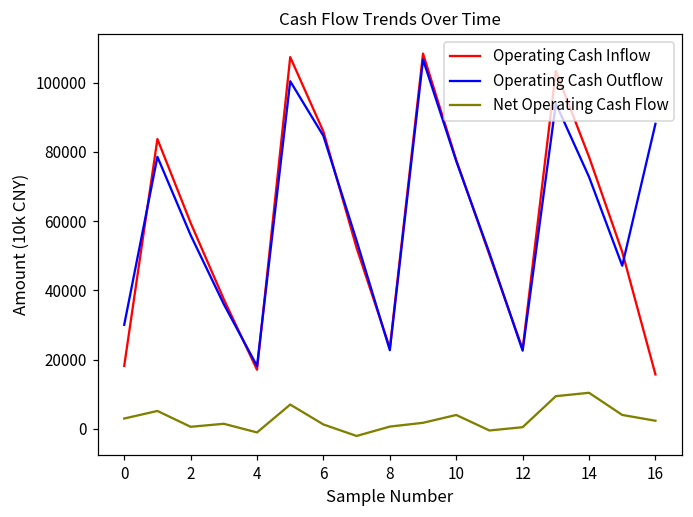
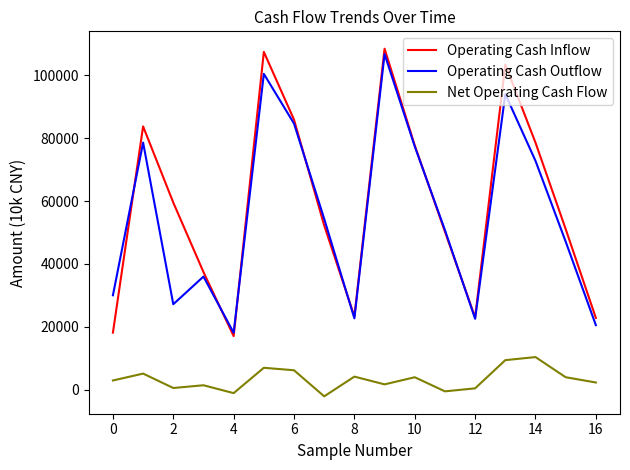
  {
    "Operating Cash Inflow": {
      "0": 18000,
      "2": 60000,
      "4": 17000,
      "6": 86000,
      "14": 79000,
-     "16": 16000
+     "16": 23000
    },
    "Operating Cash Outflow": {
      "0": 30000,
-     "2": 56000,
+     "2": 27000,
      "4": 18000,
      "6": 85000,
      "14": 73000,
-     "16": 88000
+     "16": 21000
    },
    "Net Operating Cash Flow": {
      "0": 3000,
      "2": 1000,
      "4": -1000,
-     "6": 1000,
-     "8": 1000,
+     "6": 6000,
+     "8": 4000,
      "10": 4000,
      "12": 0,
      "14": 10000,
      "16": 2000
    }
  }
